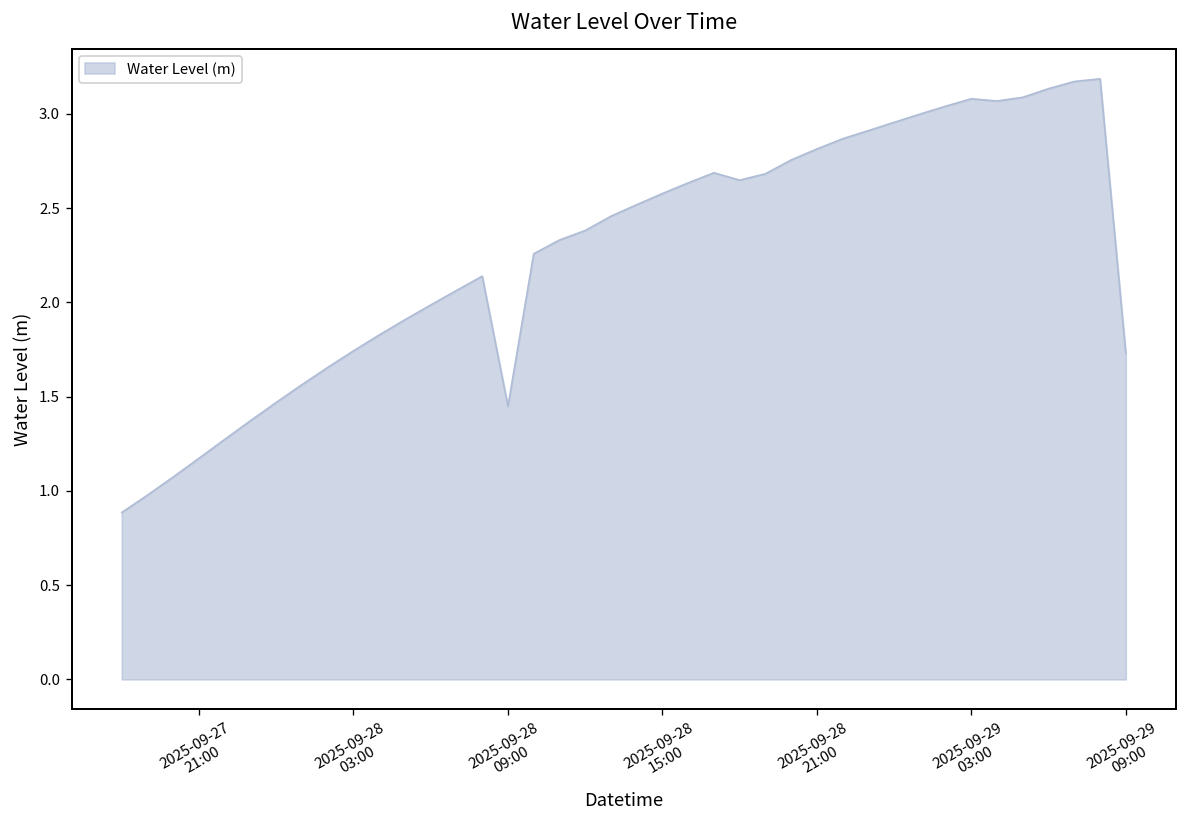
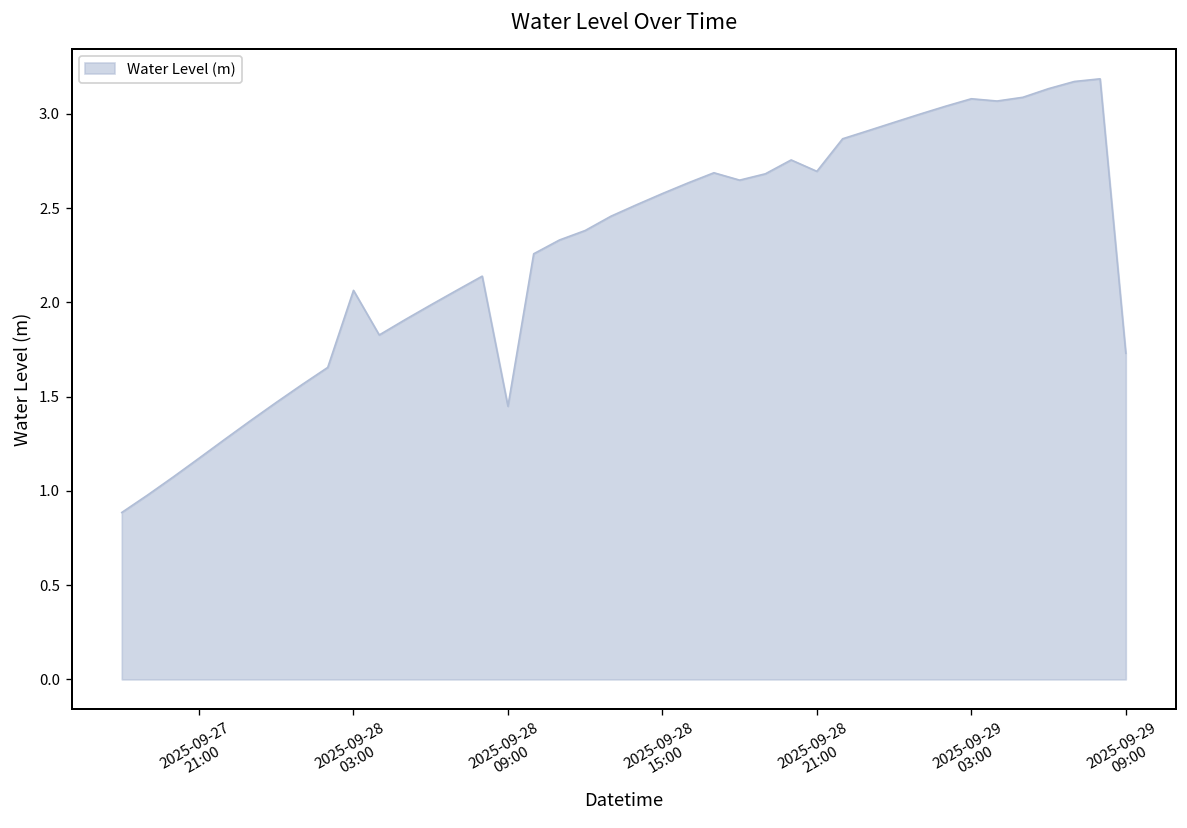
  {
    "2025-09-27 21:00": 1.17,
-   "2025-09-28 03:00": 1.74,
+   "2025-09-28 03:00": 2.06,
    "2025-09-28 09:00": 1.45,
    "2025-09-28 15:00": 2.58,
-   "2025-09-28 21:00": 2.81,
+   "2025-09-28 21:00": 2.69,
    "2025-09-29 03:00": 3.08,
    "2025-09-29 09:00": 1.73
  }
